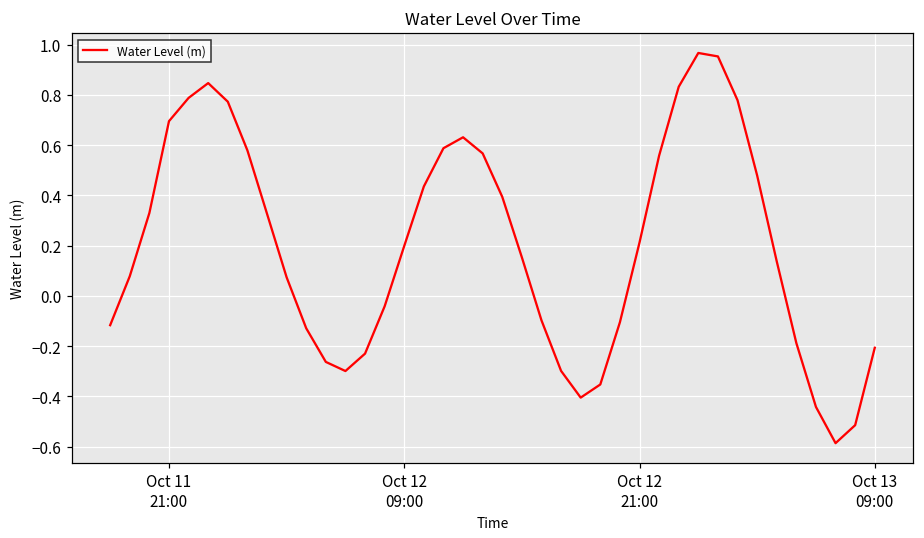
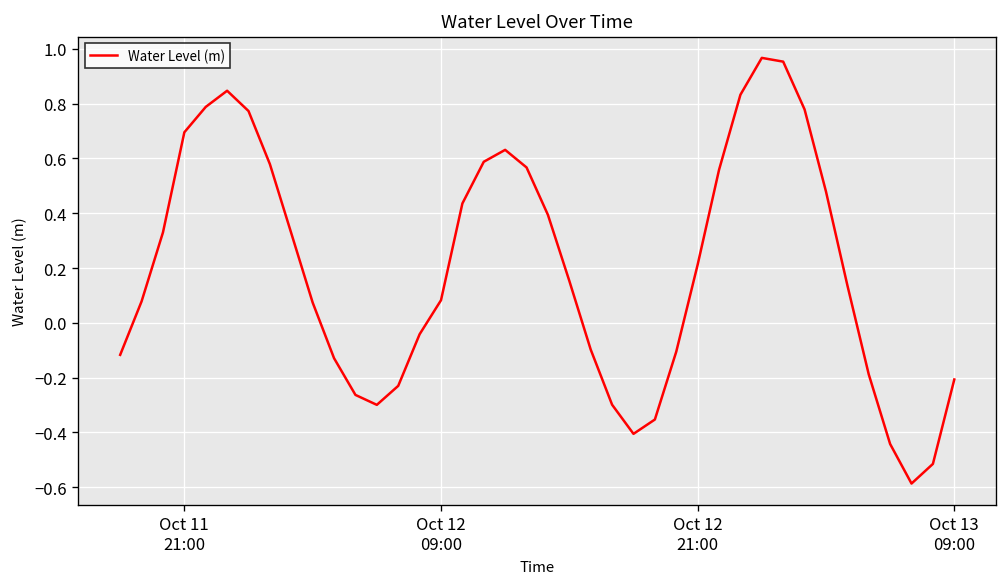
  {
    "Oct 11 21:00": 0.70,
-   "Oct 12 09:00": 0.20,
+   "Oct 12 09:00": 0.08,
    "Oct 12 21:00": 0.21,
    "Oct 13 09:00": -0.21
  }
